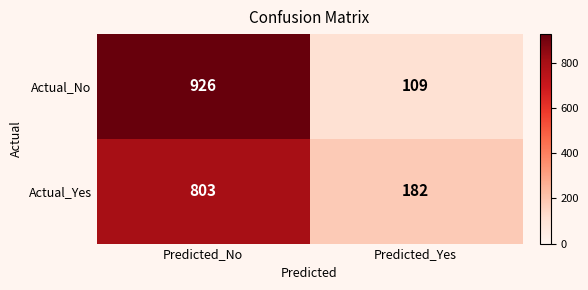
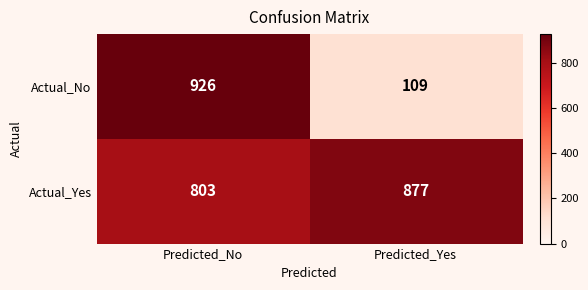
  {
    "Actual_No": {
      "Predicted_No": 926,
      "Predicted_Yes": 109
    },
    "Actual_Yes": {
      "Predicted_No": 803,
-     "Predicted_Yes": 182
+     "Predicted_Yes": 877
    }
  }
